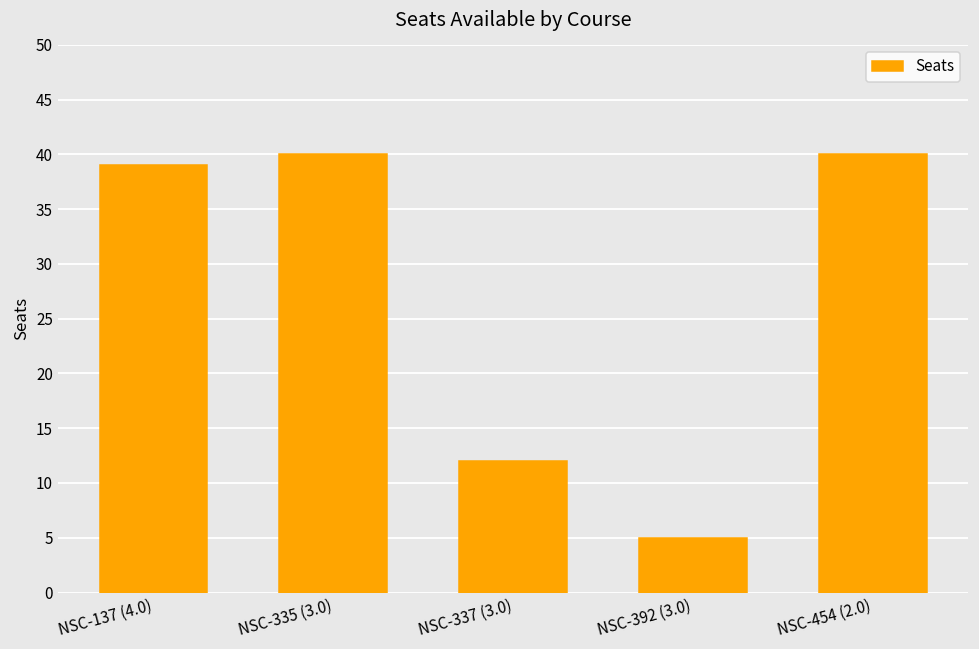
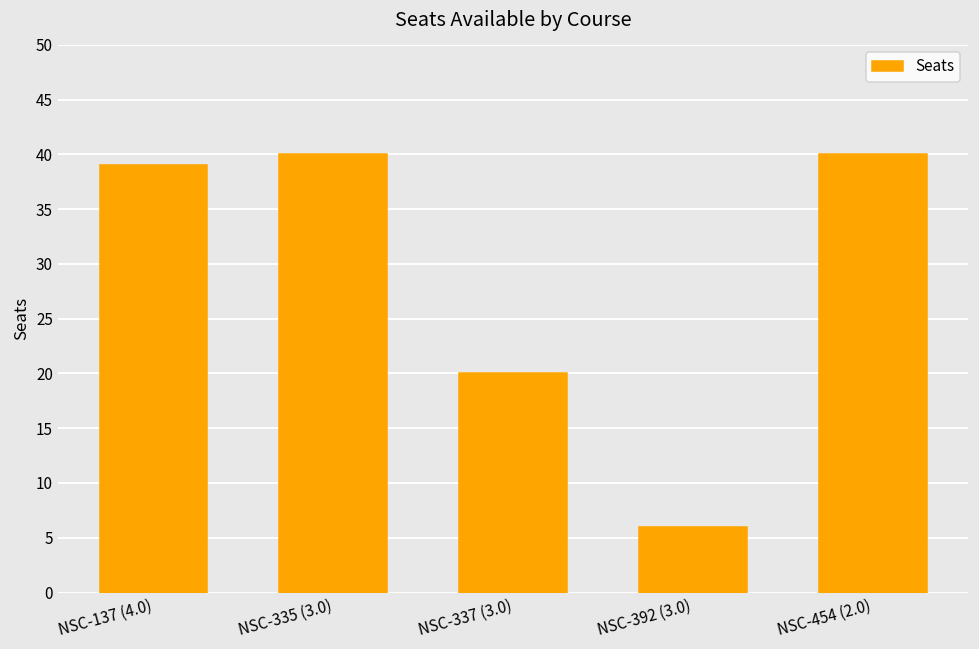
  {
    "NSC-137 (4.0)": 39,
    "NSC-335 (3.0)": 40,
-   "NSC-337 (3.0)": 12,
-   "NSC-392 (3.0)": 5,
+   "NSC-337 (3.0)": 20,
+   "NSC-392 (3.0)": 6,
    "NSC-454 (2.0)": 40
  }
